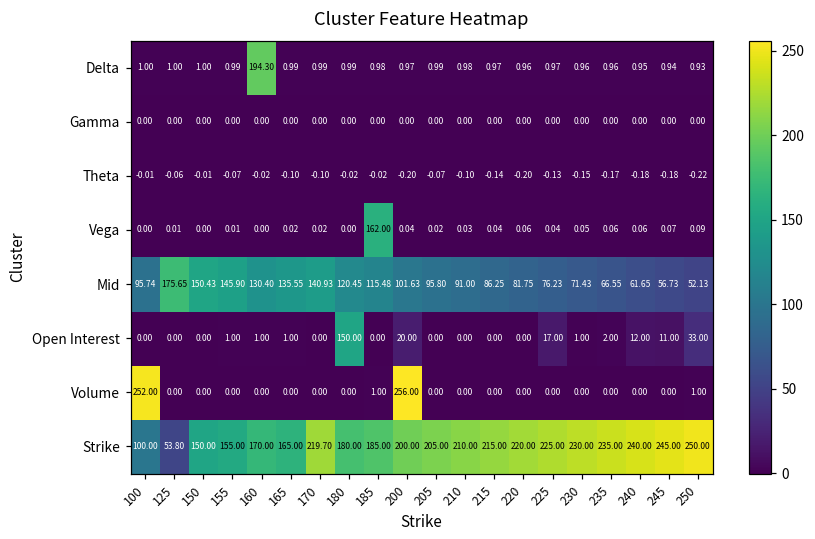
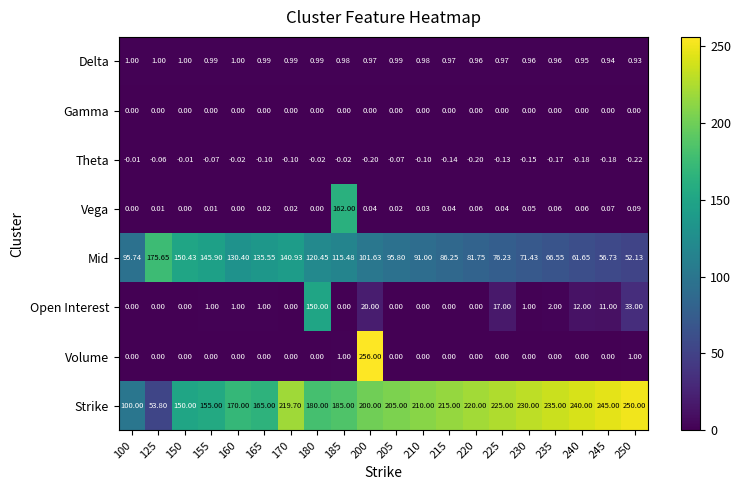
  {
    "Delta": {
      "100": 1.00,
      "125": 1.00,
      "150": 1.00,
      "155": 0.99,
-     "160": 194.30,
+     "160": 1.00,
      "165": 0.99,
      "170": 0.99,
      "180": 0.99,
      "185": 0.98,
      "200": 0.97,
      "205": 0.99,
      "210": 0.98,
      "215": 0.97,
      "220": 0.96,
      "225": 0.97,
      "230": 0.96,
      "235": 0.96,
      "240": 0.95,
      "245": 0.94,
      "250": 0.93
    },
    "Gamma": {
      "100": 0.00,
      "125": 0.00,
      "150": 0.00,
      "155": 0.00,
      "160": 0.00,
      "165": 0.00,
      "170": 0.00,
      "180": 0.00,
      "185": 0.00,
      "200": 0.00,
      "205": 0.00,
      "210": 0.00,
      "215": 0.00,
      "220": 0.00,
      "225": 0.00,
      "230": 0.00,
      "235": 0.00,
      "240": 0.00,
      "245": 0.00,
      "250": 0.00
    },
    "Theta": {
      "100": -0.01,
      "125": -0.06,
      "150": -0.01,
      "155": -0.07,
      "160": -0.02,
      "165": -0.10,
      "170": -0.10,
      "180": -0.02,
      "185": -0.02,
      "200": -0.20,
      "205": -0.07,
      "210": -0.10,
      "215": -0.14,
      "220": -0.20,
      "225": -0.13,
      "230": -0.15,
      "235": -0.17,
      "240": -0.18,
      "245": -0.18,
      "250": -0.22
    },
    "Vega": {
      "100": 0.00,
      "125": 0.01,
      "150": 0.00,
      "155": 0.01,
      "160": 0.00,
      "165": 0.02,
      "170": 0.02,
      "180": 0.00,
      "185": 162.00,
      "200": 0.04,
      "205": 0.02,
      "210": 0.03,
      "215": 0.04,
      "220": 0.06,
      "225": 0.04,
      "230": 0.05,
      "235": 0.06,
      "240": 0.06,
      "245": 0.07,
      "250": 0.09
    },
    "Mid": {
      "100": 95.74,
      "125": 175.65,
      "150": 150.43,
      "155": 145.90,
      "160": 130.40,
      "165": 135.55,
      "170": 140.93,
      "180": 120.45,
      "185": 115.48,
      "200": 101.63,
      "205": 95.80,
      "210": 91.00,
      "215": 86.25,
      "220": 81.75,
      "225": 76.23,
      "230": 71.43,
      "235": 66.55,
      "240": 61.65,
      "245": 56.73,
      "250": 52.13
    },
    "Open Interest": {
      "100": 0.00,
      "125": 0.00,
      "150": 0.00,
      "155": 1.00,
      "160": 1.00,
      "165": 1.00,
      "170": 0.00,
      "180": 150.00,
      "185": 0.00,
      "200": 20.00,
      "205": 0.00,
      "210": 0.00,
      "215": 0.00,
      "220": 0.00,
      "225": 17.00,
      "230": 1.00,
      "235": 2.00,
      "240": 12.00,
      "245": 11.00,
      "250": 33.00
    },
    "Volume": {
-     "100": 252.00,
+     "100": 0.00,
      "125": 0.00,
      "150": 0.00,
      "155": 0.00,
      "160": 0.00,
      "165": 0.00,
      "170": 0.00,
      "180": 0.00,
      "185": 1.00,
      "200": 256.00,
      "205": 0.00,
      "210": 0.00,
      "215": 0.00,
      "220": 0.00,
      "225": 0.00,
      "230": 0.00,
      "235": 0.00,
      "240": 0.00,
      "245": 0.00,
      "250": 1.00
    },
    "Strike": {
      "100": 100.00,
      "125": 53.80,
      "150": 150.00,
      "155": 155.00,
      "160": 170.00,
      "165": 165.00,
      "170": 219.70,
      "180": 180.00,
      "185": 185.00,
      "200": 200.00,
      "205": 205.00,
      "210": 210.00,
      "215": 215.00,
      "220": 220.00,
      "225": 225.00,
      "230": 230.00,
      "235": 235.00,
      "240": 240.00,
      "245": 245.00,
      "250": 250.00
    }
  }
